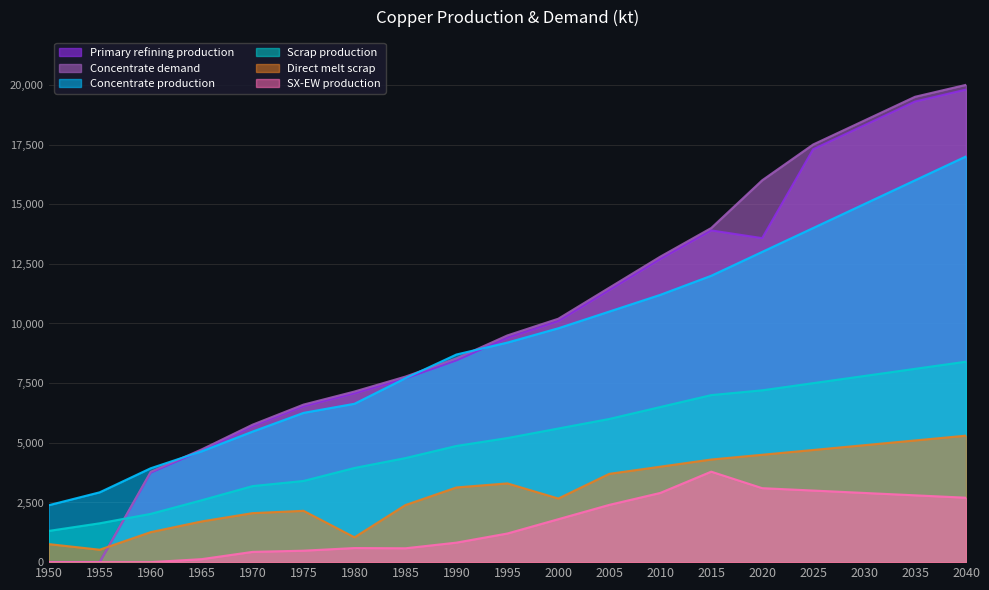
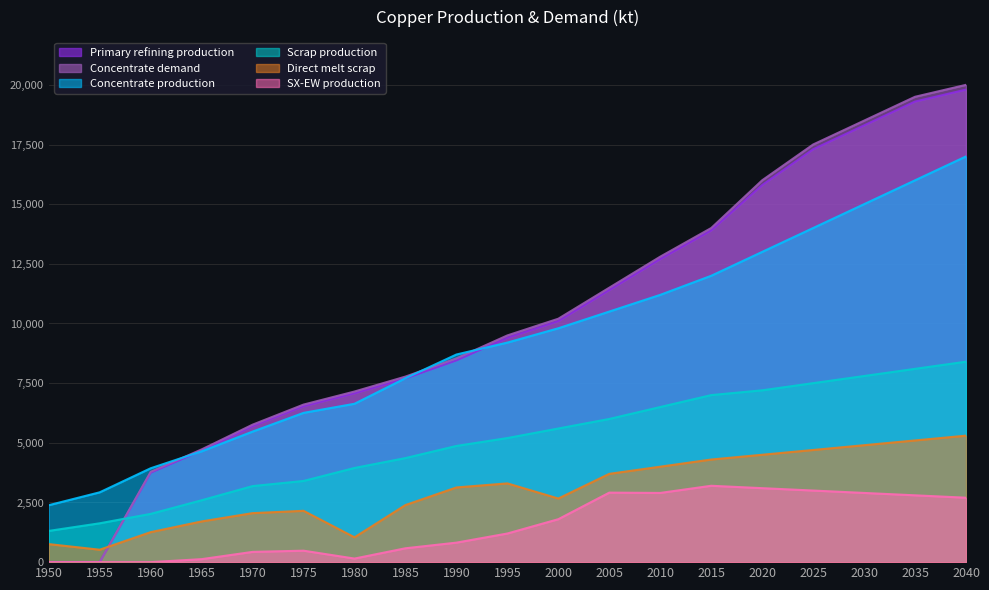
  {
    "Primary refining production": {
-     "2020": "13,600",
+     "2020": "15,800",
      "2025": "17,300",
      "2030": "18,300",
      "2035": "19,300",
      "2040": "19,800"
    },
    "Concentrate demand": {
      "2020": "16,000",
      "2025": "17,500",
      "2030": "18,500",
      "2035": "19,500",
      "2040": "20,000"
    },
    "Direct melt scrap": {
      "1950": "800",
      "1955": "500",
      "1960": "1,300",
      "1965": "1,700",
      "1970": "2,100",
      "1975": "2,200",
      "1980": "1,000",
      "1985": "2,400",
      "1990": "3,100",
      "1995": "3,300",
      "2000": "2,700",
      "2005": "3,700",
      "2010": "4,000",
      "2015": "4,300",
      "2020": "4,500",
      "2025": "4,700",
      "2030": "4,900",
      "2035": "5,100",
      "2040": "5,300"
    },
    "SX-EW production": {
      "1960": "0",
      "1965": "100",
      "1970": "400",
      "1975": "500",
-     "1980": "600",
+     "1980": "200",
      "1985": "600",
      "1990": "800",
      "1995": "1,200",
      "2000": "1,800",
-     "2005": "2,400",
+     "2005": "2,900",
      "2010": "2,900",
-     "2015": "3,800",
+     "2015": "3,200",
      "2020": "3,100",
      "2025": "3,000",
      "2030": "2,900",
      "2035": "2,800",
      "2040": "2,700"
    }
  }
